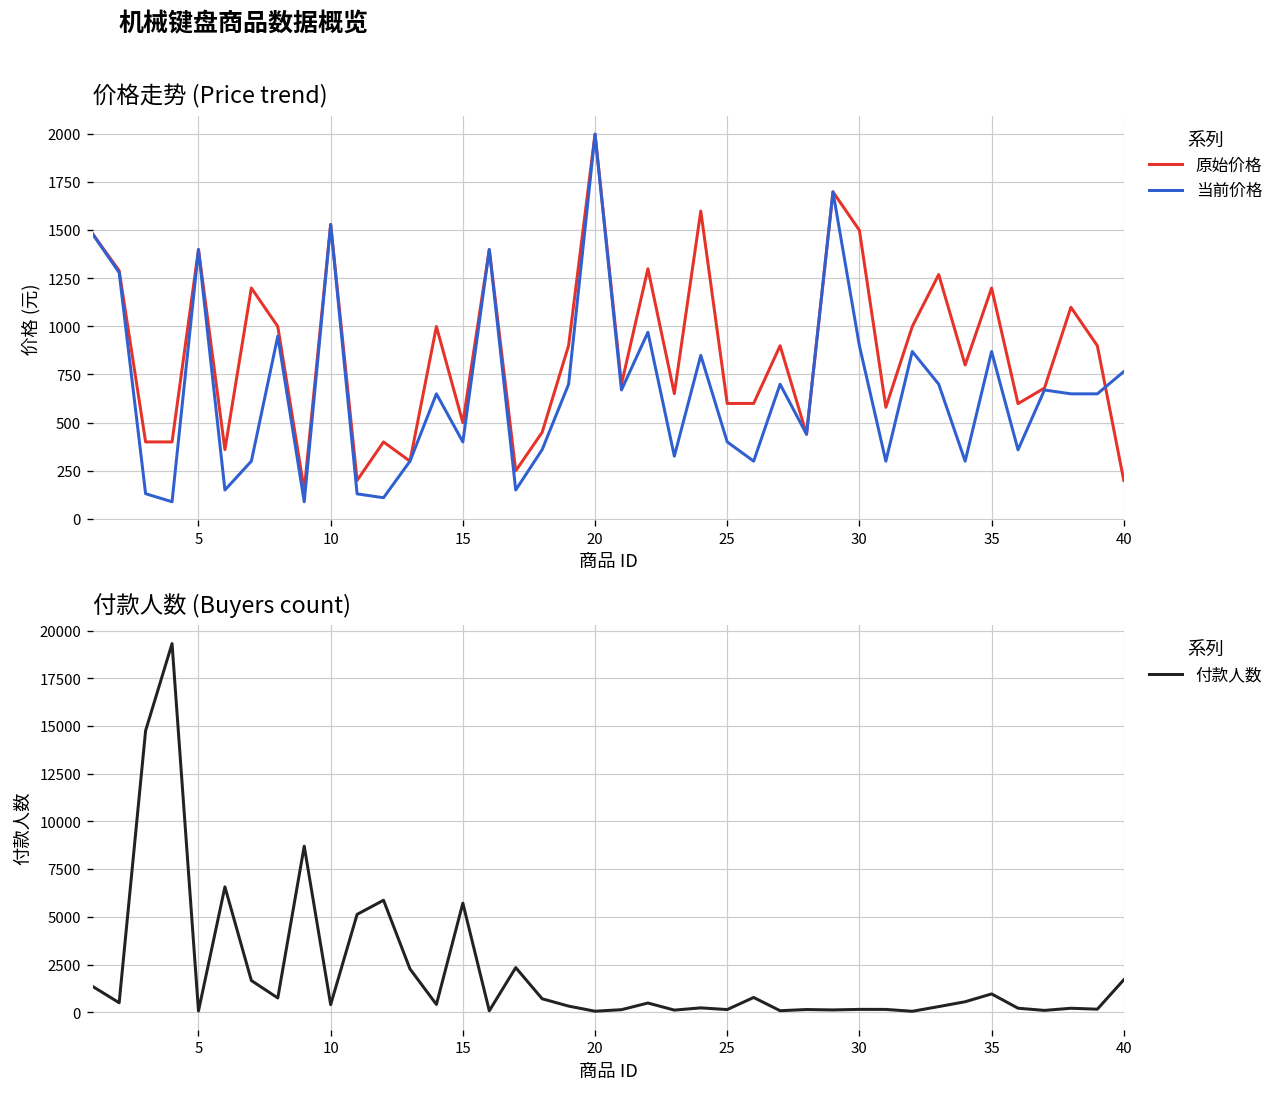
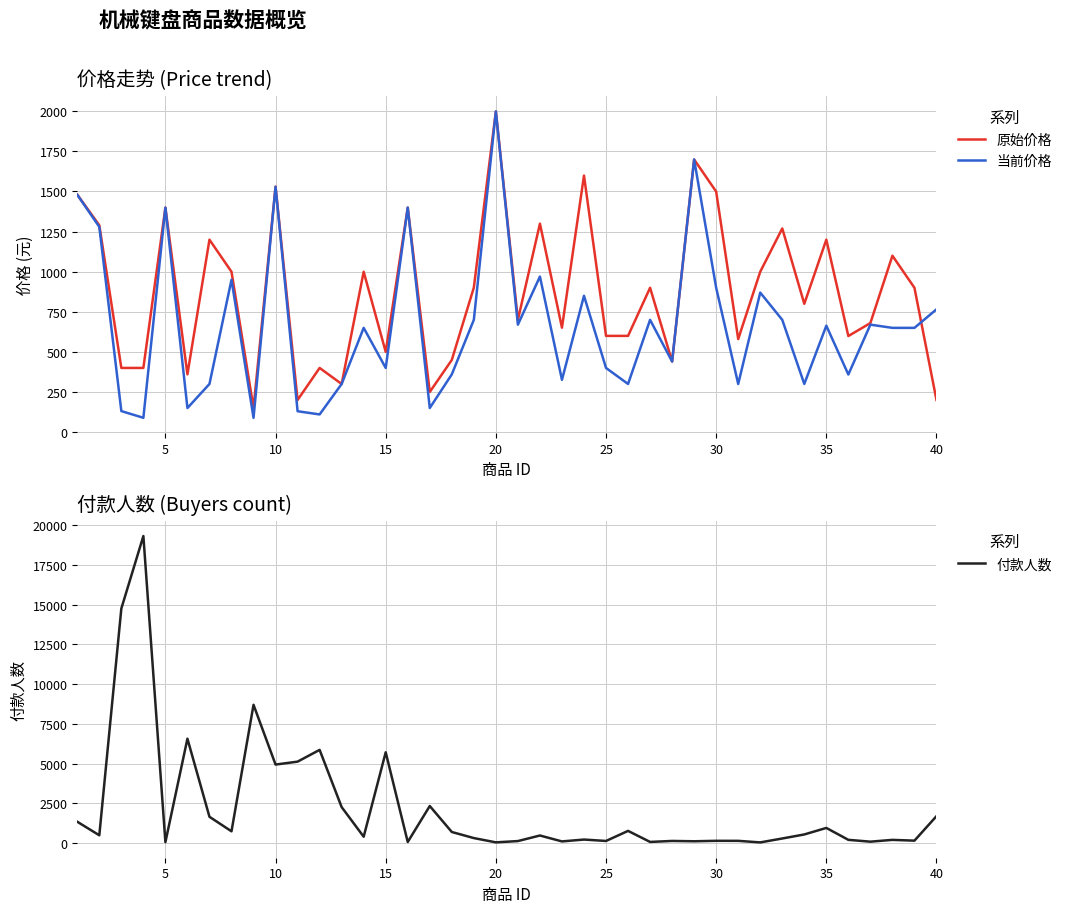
  {
    "价格走势 (Price trend)": {
      "原始价格": {
        "15": 500,
        "25": 600,
        "30": 1500,
        "35": 1200,
        "40": 200
      },
      "当前价格": {
        "15": 400,
        "25": 400,
        "30": 900,
-       "35": 870,
+       "35": 660,
        "40": 760
      }
    },
    "付款人数 (Buyers count)": {
      "5": 100,
-     "10": 400,
+     "10": 4900,
      "15": 5700,
      "20": 100,
      "25": 100,
      "30": 200,
      "35": 1000,
      "40": 1700
    }
  }
